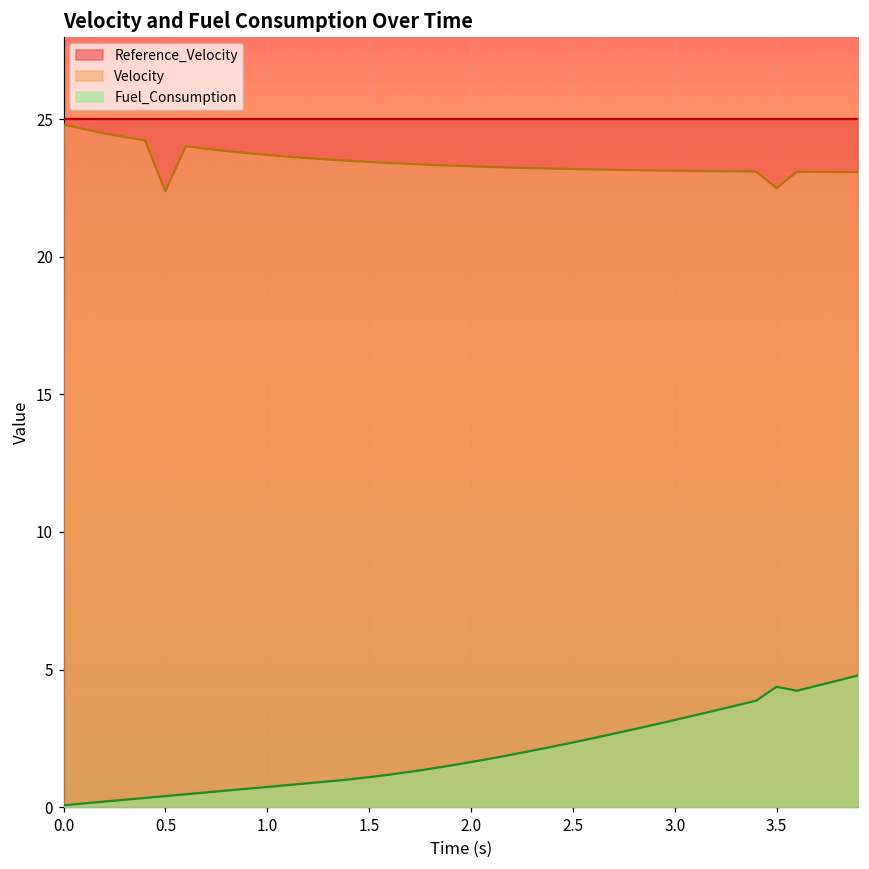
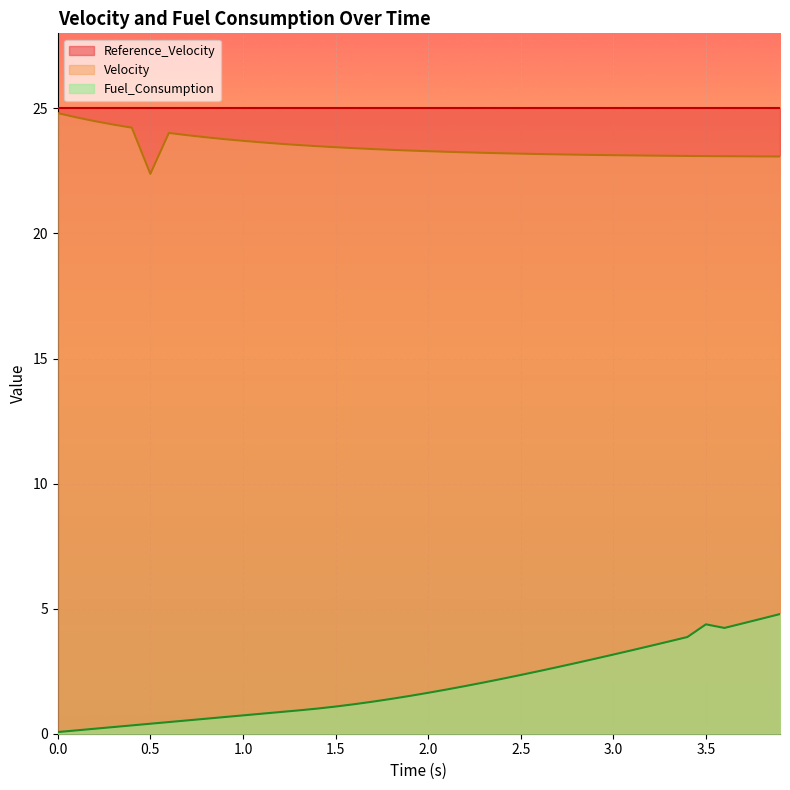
  {
    "Reference_Velocity": {
      "0.0": 25.0,
      "0.5": 25.0,
      "1.0": 25.0,
      "1.5": 25.0,
      "2.0": 25.0,
      "2.5": 25.0,
      "3.0": 25.0,
      "3.5": 25.0
    },
    "Velocity": {
      "0.0": 24.8,
      "0.5": 22.4,
      "1.0": 23.7,
      "1.5": 23.4,
      "2.0": 23.3,
      "2.5": 23.2,
      "3.0": 23.1,
-     "3.5": 22.5
+     "3.5": 23.1
    },
    "Fuel_Consumption": {
      "0.0": 0.1,
      "0.5": 0.4,
      "1.0": 0.7,
      "1.5": 1.1,
      "2.0": 1.6,
      "2.5": 2.3,
      "3.0": 3.2,
      "3.5": 4.4
    }
  }
